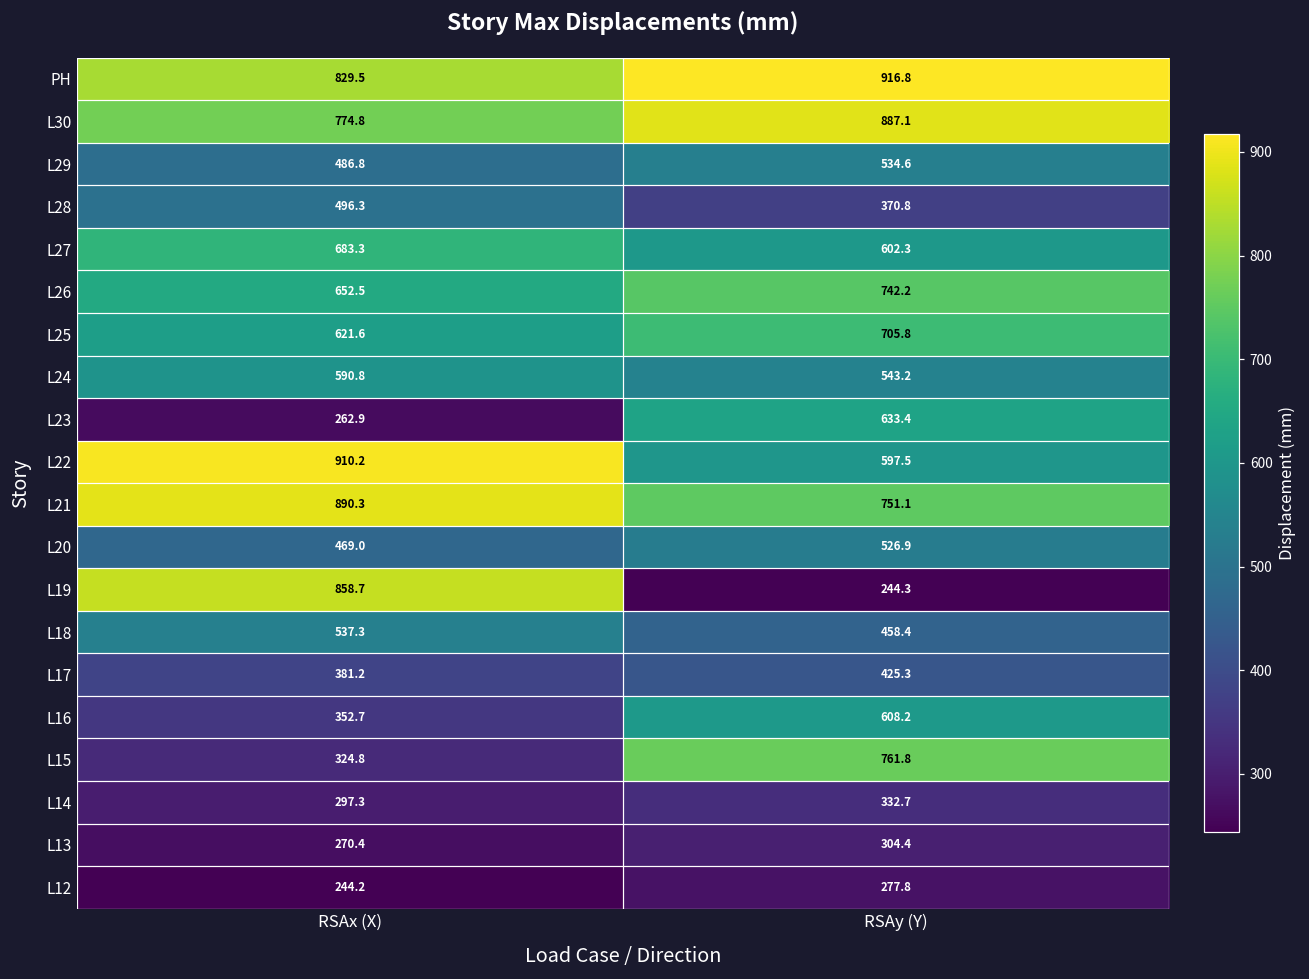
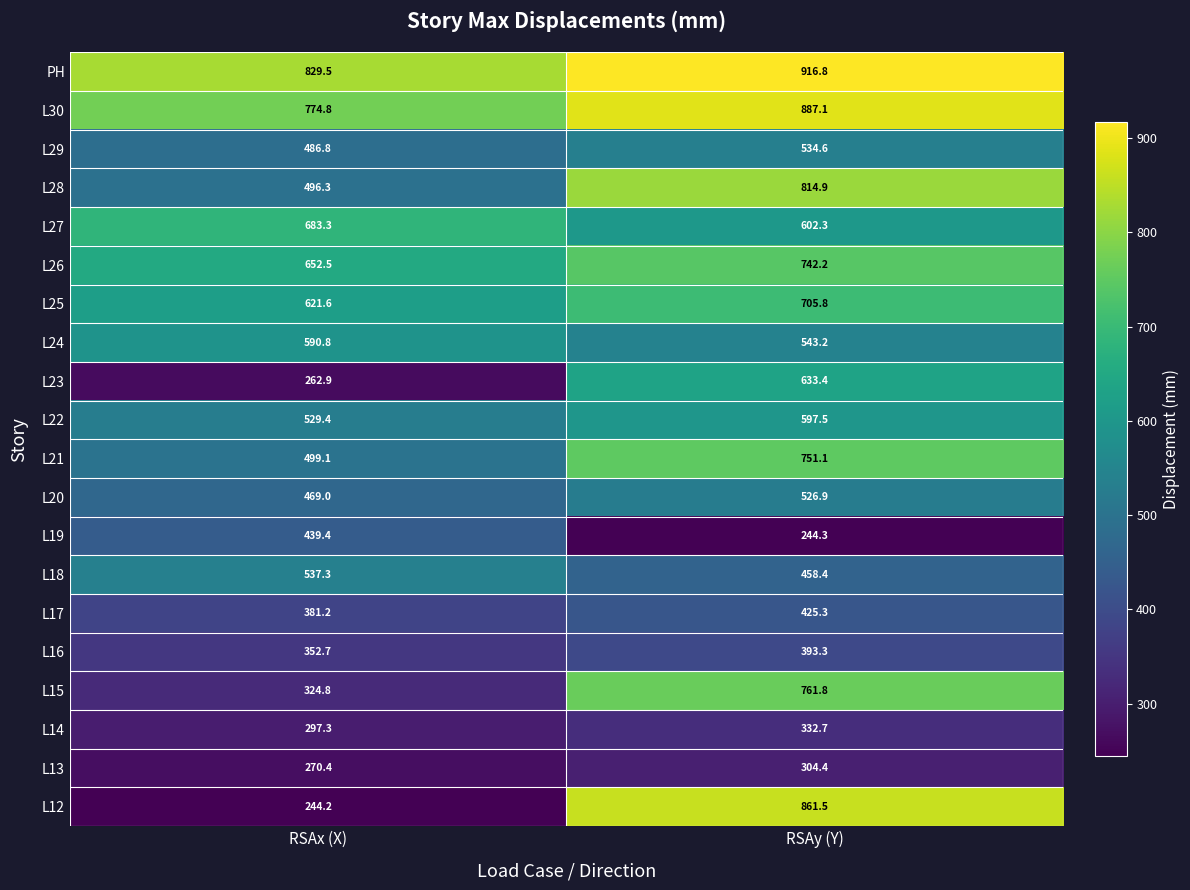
  {
    "PH": {
      "RSAx (X)": 829.5,
      "RSAy (Y)": 916.8
    },
    "L30": {
      "RSAx (X)": 774.8,
      "RSAy (Y)": 887.1
    },
    "L29": {
      "RSAx (X)": 486.8,
      "RSAy (Y)": 534.6
    },
    "L28": {
      "RSAx (X)": 496.3,
-     "RSAy (Y)": 370.8
+     "RSAy (Y)": 814.9
    },
    "L27": {
      "RSAx (X)": 683.3,
      "RSAy (Y)": 602.3
    },
    "L26": {
      "RSAx (X)": 652.5,
      "RSAy (Y)": 742.2
    },
    "L25": {
      "RSAx (X)": 621.6,
      "RSAy (Y)": 705.8
    },
    "L24": {
      "RSAx (X)": 590.8,
      "RSAy (Y)": 543.2
    },
    "L23": {
      "RSAx (X)": 262.9,
      "RSAy (Y)": 633.4
    },
    "L22": {
-     "RSAx (X)": 910.2,
+     "RSAx (X)": 529.4,
      "RSAy (Y)": 597.5
    },
    "L21": {
-     "RSAx (X)": 890.3,
+     "RSAx (X)": 499.1,
      "RSAy (Y)": 751.1
    },
    "L20": {
      "RSAx (X)": 469.0,
      "RSAy (Y)": 526.9
    },
    "L19": {
-     "RSAx (X)": 858.7,
+     "RSAx (X)": 439.4,
      "RSAy (Y)": 244.3
    },
    "L18": {
      "RSAx (X)": 537.3,
      "RSAy (Y)": 458.4
    },
    "L17": {
      "RSAx (X)": 381.2,
      "RSAy (Y)": 425.3
    },
    "L16": {
      "RSAx (X)": 352.7,
-     "RSAy (Y)": 608.2
+     "RSAy (Y)": 393.3
    },
    "L15": {
      "RSAx (X)": 324.8,
      "RSAy (Y)": 761.8
    },
    "L14": {
      "RSAx (X)": 297.3,
      "RSAy (Y)": 332.7
    },
    "L13": {
      "RSAx (X)": 270.4,
      "RSAy (Y)": 304.4
    },
    "L12": {
      "RSAx (X)": 244.2,
-     "RSAy (Y)": 277.8
+     "RSAy (Y)": 861.5
    }
  }
